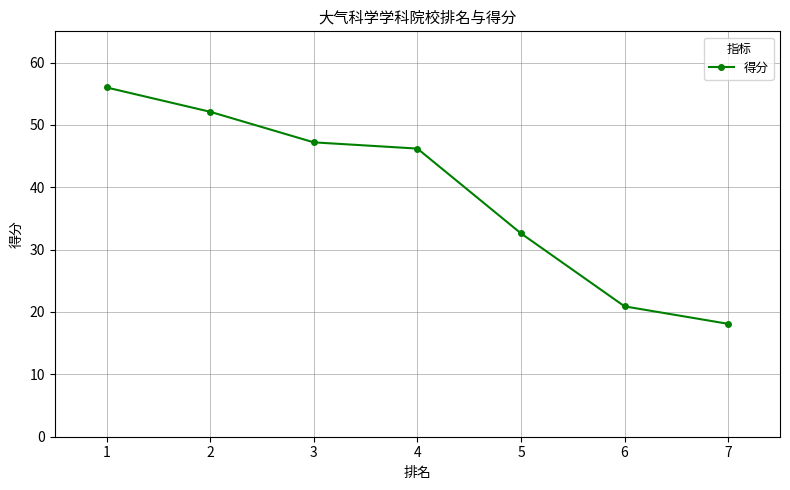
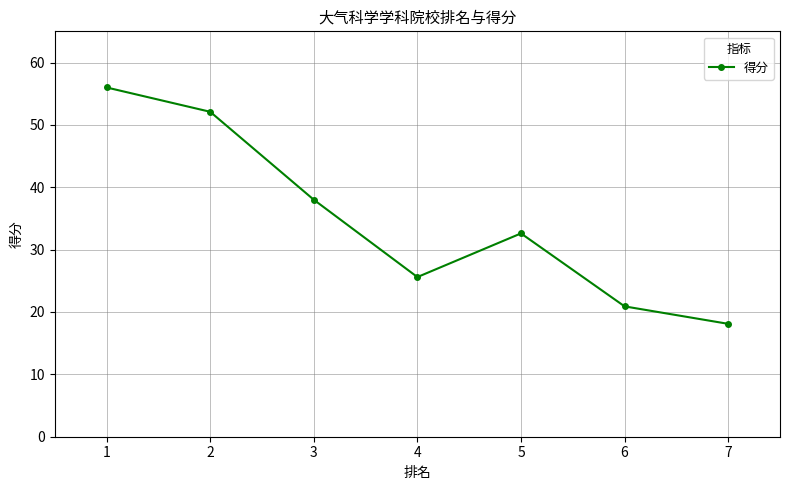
  {
    "1": 56,
    "2": 52,
-   "3": 47,
-   "4": 46,
+   "3": 38,
+   "4": 26,
    "5": 33,
    "6": 21,
    "7": 18
  }
